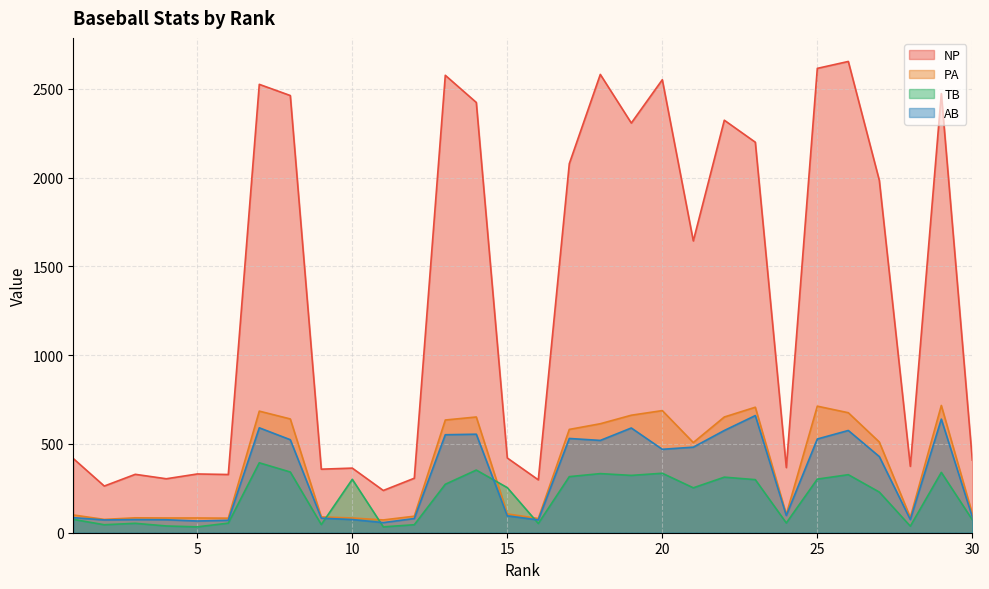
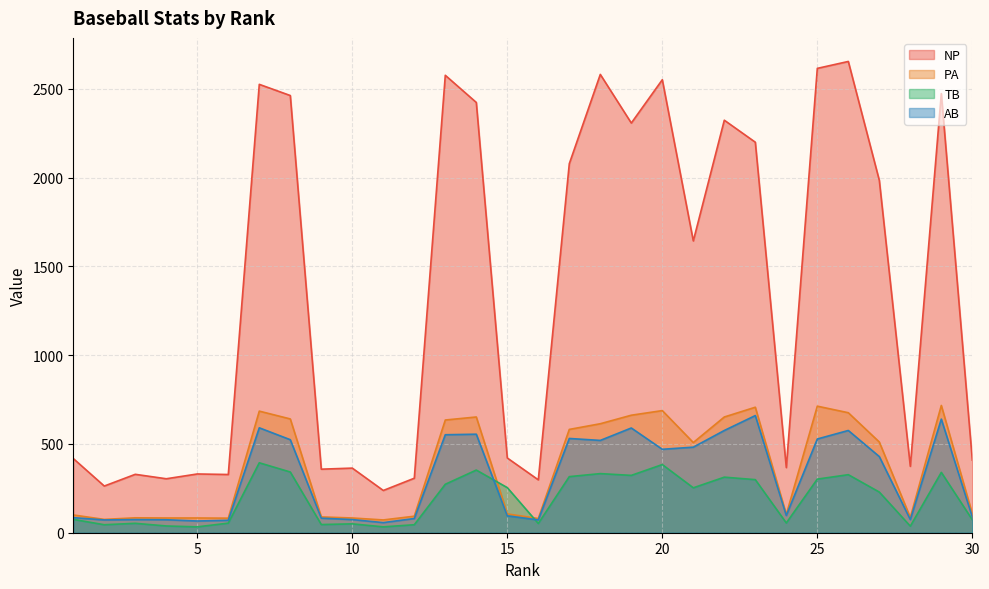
  {
    "TB": {
      "5": 30,
-     "10": 300,
+     "10": 50,
      "15": 250,
-     "20": 340,
+     "20": 380,
      "25": 300,
      "30": 70
    },
    "AB": {
      "5": 70,
      "20": 470,
      "25": 530,
      "30": 90
    }
  }
